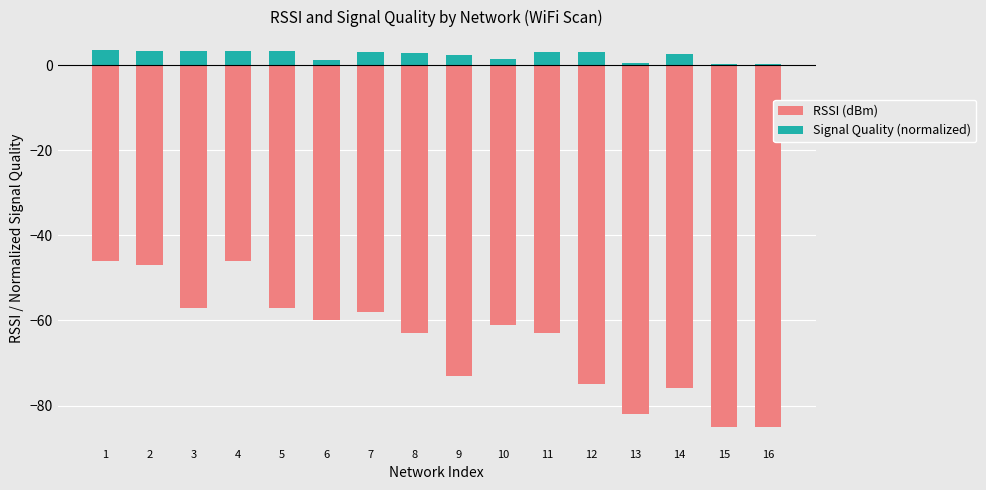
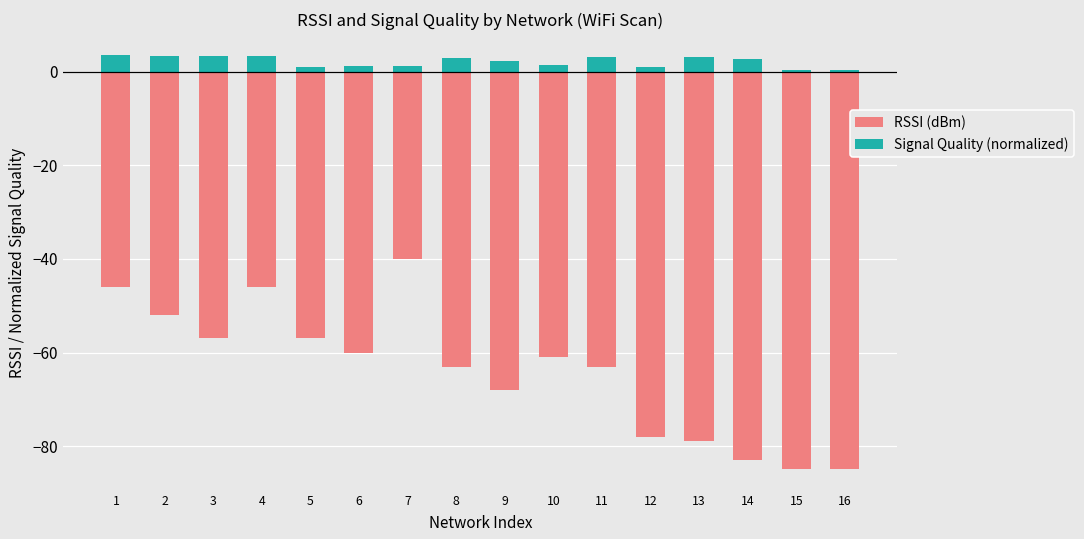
  {
    "RSSI (dBm)": {
      "1": -46,
-     "2": -47,
+     "2": -52,
      "3": -57,
      "4": -46,
      "5": -57,
      "6": -60,
-     "7": -58,
+     "7": -40,
      "8": -63,
-     "9": -73,
+     "9": -68,
      "10": -61,
      "11": -63,
-     "12": -75,
-     "13": -82,
-     "14": -76,
+     "12": -78,
+     "13": -79,
+     "14": -83,
      "15": -85,
      "16": -85
    },
    "Signal Quality (normalized)": {
      "1": 4,
      "2": 3,
      "3": 3,
      "4": 3,
-     "5": 3,
+     "5": 1,
      "6": 1,
-     "7": 3,
+     "7": 1,
      "8": 3,
      "9": 2,
      "10": 2,
      "11": 3,
-     "12": 3,
-     "13": 1,
+     "12": 1,
+     "13": 3,
      "14": 3
    }
  }
